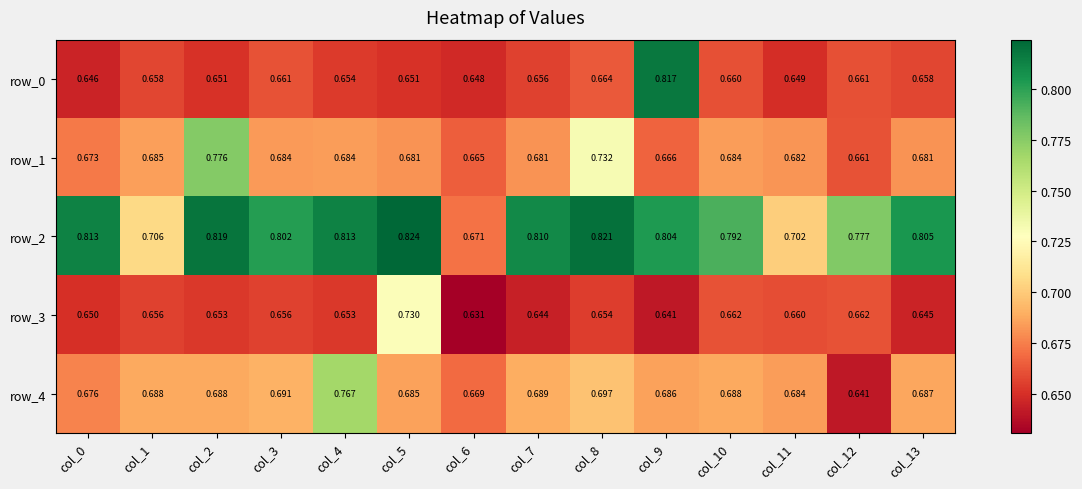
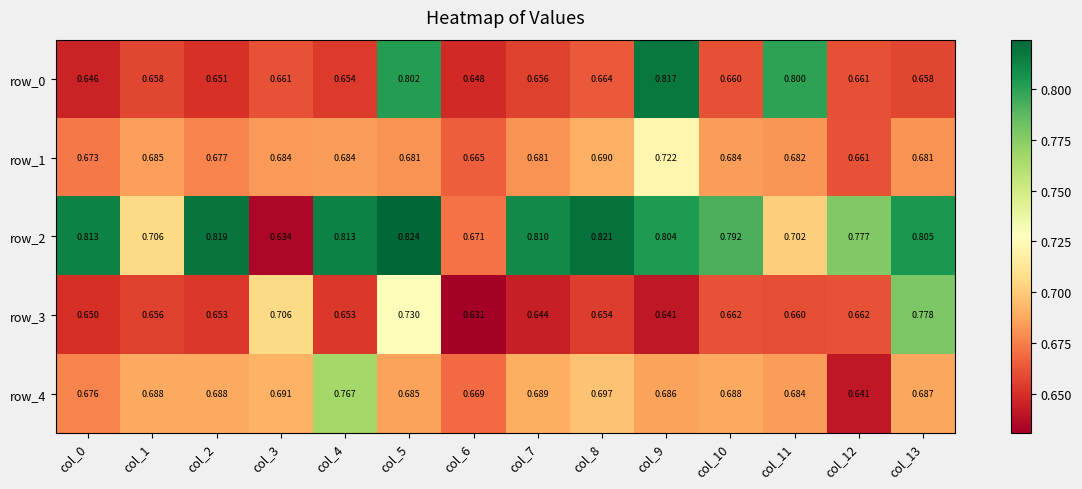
  {
    "row_0": {
      "col_0": 0.646,
      "col_1": 0.658,
      "col_2": 0.651,
      "col_3": 0.661,
      "col_4": 0.654,
-     "col_5": 0.651,
+     "col_5": 0.802,
      "col_6": 0.648,
      "col_7": 0.656,
      "col_8": 0.664,
      "col_9": 0.817,
      "col_10": 0.660,
-     "col_11": 0.649,
+     "col_11": 0.800,
      "col_12": 0.661,
      "col_13": 0.658
    },
    "row_1": {
      "col_0": 0.673,
      "col_1": 0.685,
-     "col_2": 0.776,
+     "col_2": 0.677,
      "col_3": 0.684,
      "col_4": 0.684,
      "col_5": 0.681,
      "col_6": 0.665,
      "col_7": 0.681,
-     "col_8": 0.732,
-     "col_9": 0.666,
+     "col_8": 0.690,
+     "col_9": 0.722,
      "col_10": 0.684,
      "col_11": 0.682,
      "col_12": 0.661,
      "col_13": 0.681
    },
    "row_2": {
      "col_0": 0.813,
      "col_1": 0.706,
      "col_2": 0.819,
-     "col_3": 0.802,
+     "col_3": 0.634,
      "col_4": 0.813,
      "col_5": 0.824,
      "col_6": 0.671,
      "col_7": 0.810,
      "col_8": 0.821,
      "col_9": 0.804,
      "col_10": 0.792,
      "col_11": 0.702,
      "col_12": 0.777,
      "col_13": 0.805
    },
    "row_3": {
      "col_0": 0.650,
      "col_1": 0.656,
      "col_2": 0.653,
-     "col_3": 0.656,
+     "col_3": 0.706,
      "col_4": 0.653,
      "col_5": 0.730,
      "col_6": 0.631,
      "col_7": 0.644,
      "col_8": 0.654,
      "col_9": 0.641,
      "col_10": 0.662,
      "col_11": 0.660,
      "col_12": 0.662,
-     "col_13": 0.645
+     "col_13": 0.778
    },
    "row_4": {
      "col_0": 0.676,
      "col_1": 0.688,
      "col_2": 0.688,
      "col_3": 0.691,
      "col_4": 0.767,
      "col_5": 0.685,
      "col_6": 0.669,
      "col_7": 0.689,
      "col_8": 0.697,
      "col_9": 0.686,
      "col_10": 0.688,
      "col_11": 0.684,
      "col_12": 0.641,
      "col_13": 0.687
    }
  }
